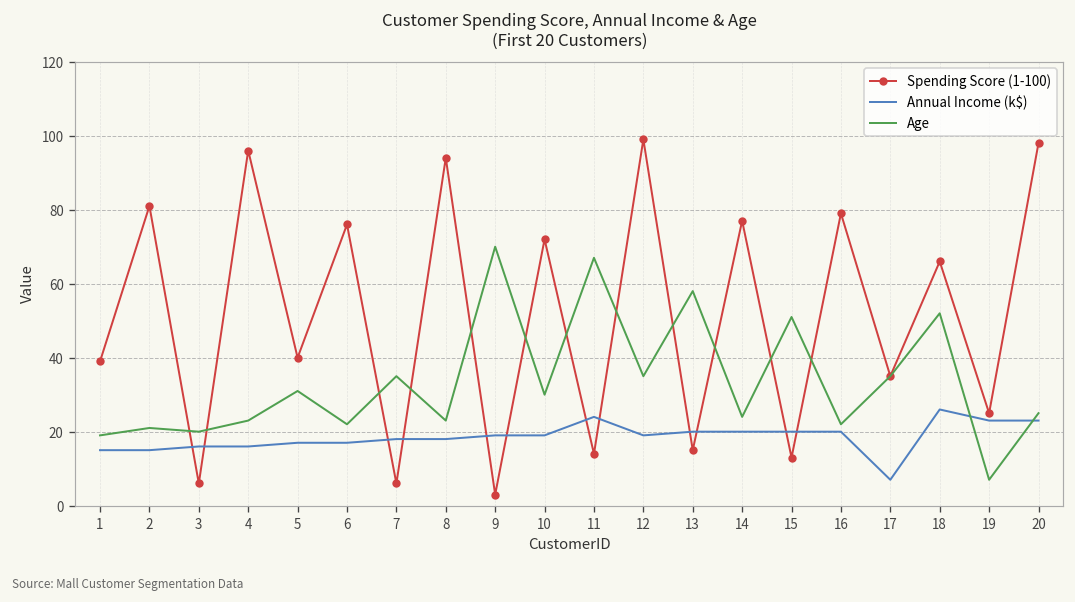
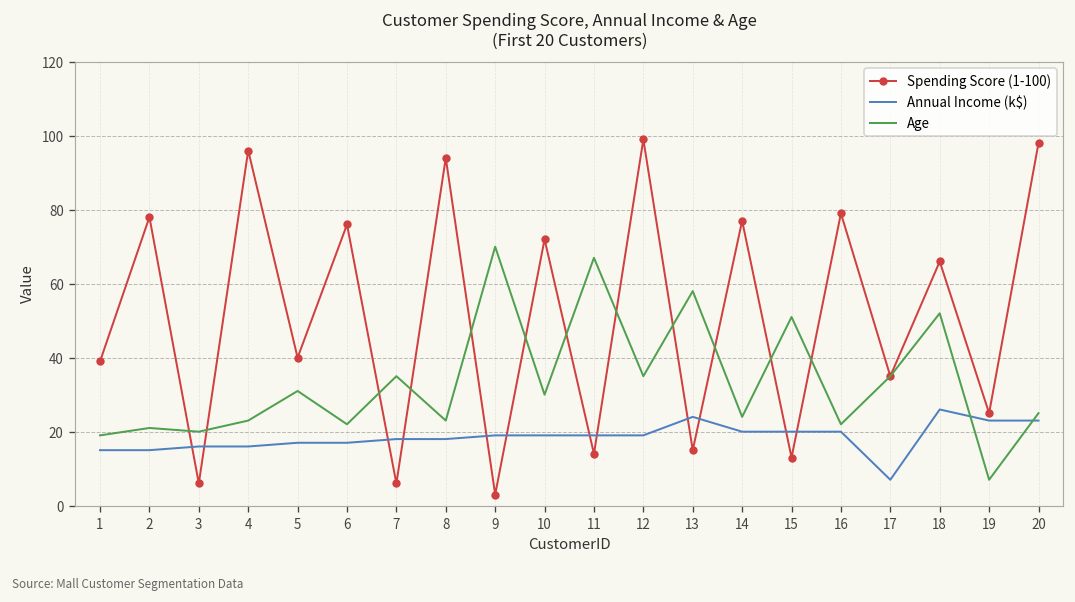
  {
    "Spending Score (1-100)": {
      "1": 39,
-     "2": 81,
+     "2": 78,
      "3": 6,
      "4": 96,
      "5": 40,
      "6": 76,
      "7": 6,
      "8": 94,
      "9": 3,
      "10": 72,
      "11": 14,
      "12": 99,
      "13": 15,
      "14": 77,
      "15": 13,
      "16": 79,
      "18": 66,
      "19": 25,
      "20": 98
    },
    "Annual Income (k$)": {
      "1": 15,
      "2": 15,
      "3": 16,
      "4": 16,
      "5": 17,
      "6": 17,
      "7": 18,
      "8": 18,
      "9": 19,
      "10": 19,
-     "11": 24,
+     "11": 19,
      "12": 19,
-     "13": 20,
+     "13": 24,
      "14": 20,
      "15": 20,
      "16": 20,
      "17": 7,
      "18": 26,
      "19": 23,
      "20": 23
    },
    "Age": {
      "1": 19,
      "2": 21,
      "3": 20,
      "4": 23,
      "5": 31,
      "6": 22,
      "7": 35,
      "8": 23,
      "9": 70,
      "10": 30,
      "11": 67,
      "12": 35,
      "13": 58,
      "14": 24,
      "15": 51,
      "16": 22,
      "18": 52,
      "19": 7,
      "20": 25
    }
  }
